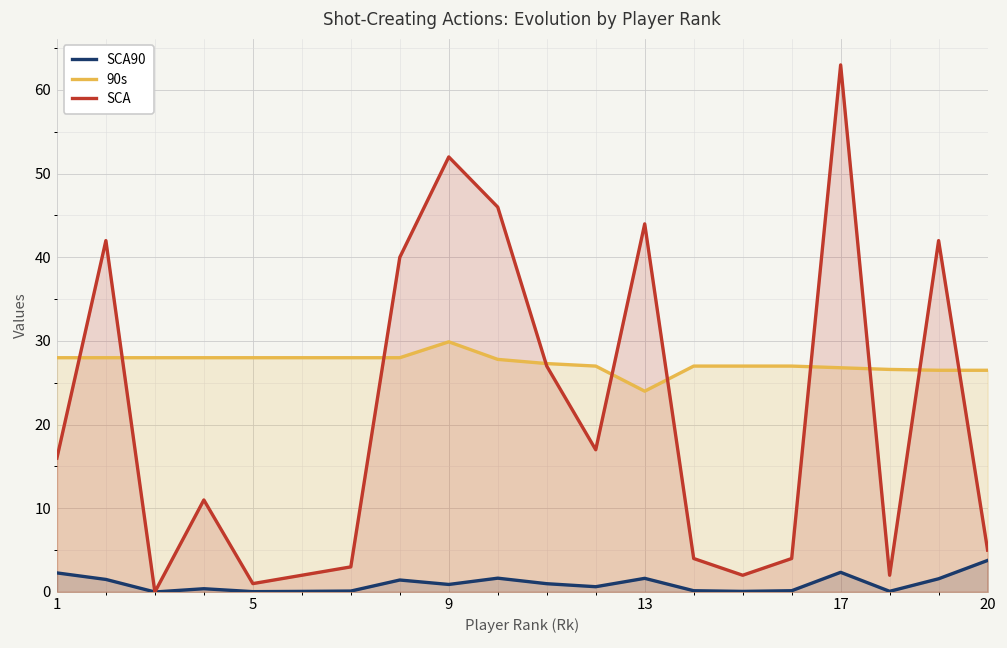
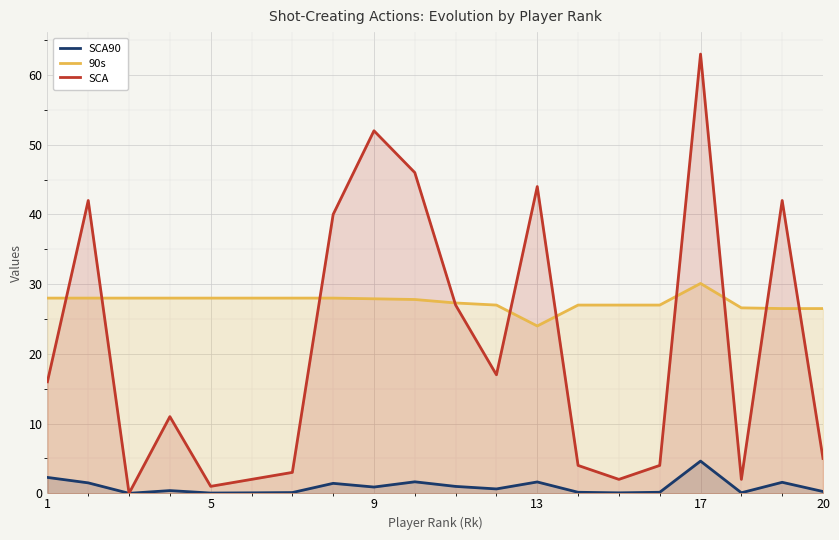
  {
    "SCA90": {
      "1": 2,
      "5": 0,
      "9": 1,
      "13": 2,
-     "17": 2,
-     "20": 4
+     "17": 5,
+     "20": 0
    },
    "90s": {
      "1": 28,
      "5": 28,
-     "9": 30,
+     "9": 28,
      "13": 24,
-     "17": 27,
+     "17": 30,
      "20": 27
    },
    "SCA": {
      "1": 16,
      "5": 1,
      "9": 52,
      "13": 44,
      "17": 63,
      "20": 5
    }
  }
